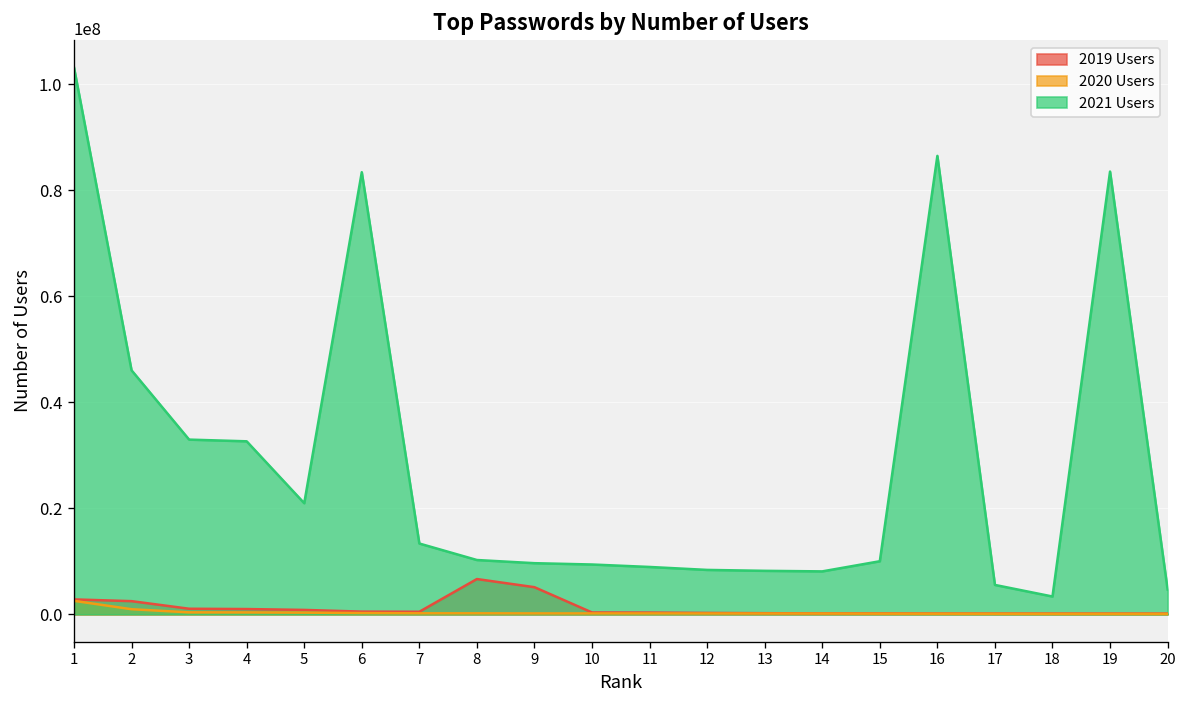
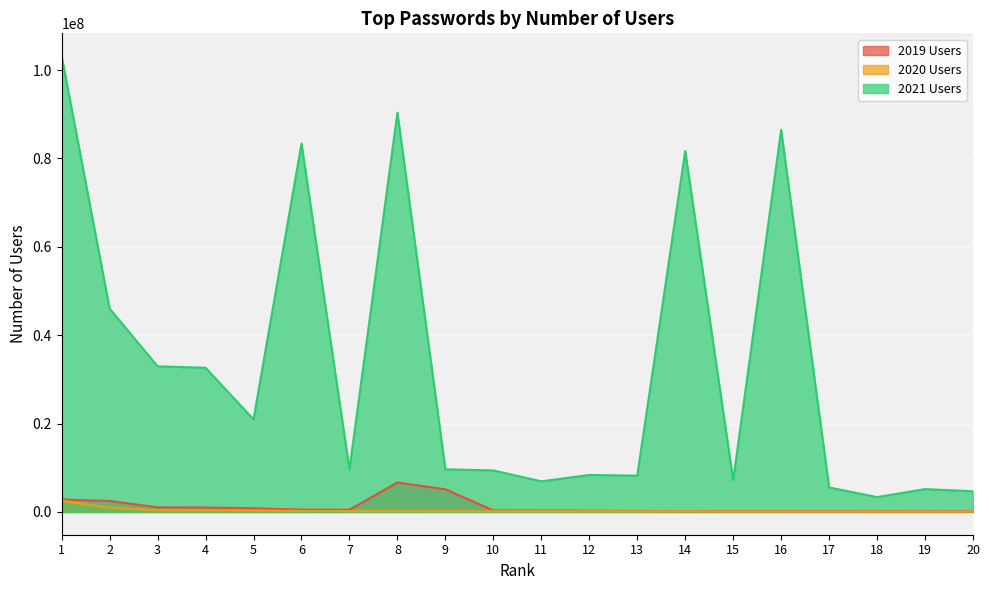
  {
    "2019 Users": {
      "2": 2000000,
      "3": 1000000,
      "4": 1000000,
      "8": 7000000,
      "9": 5000000
    },
    "2020 Users": {
      "2": 1000000,
      "3": 0,
      "4": 0,
      "8": 0,
      "9": 0
    },
    "2021 Users": {
      "1": 103000000,
      "2": 46000000,
      "3": 33000000,
      "4": 33000000,
      "5": 21000000,
      "6": 83000000,
-     "7": 13000000,
-     "8": 10000000,
+     "7": 10000000,
+     "8": 90000000,
      "9": 10000000,
      "10": 9000000,
-     "11": 9000000,
+     "11": 7000000,
      "12": 8000000,
      "13": 8000000,
-     "14": 8000000,
-     "15": 10000000,
+     "14": 82000000,
+     "15": 7000000,
      "16": 86000000,
      "17": 6000000,
      "18": 3000000,
-     "19": 84000000,
+     "19": 5000000,
      "20": 5000000
    }
  }
